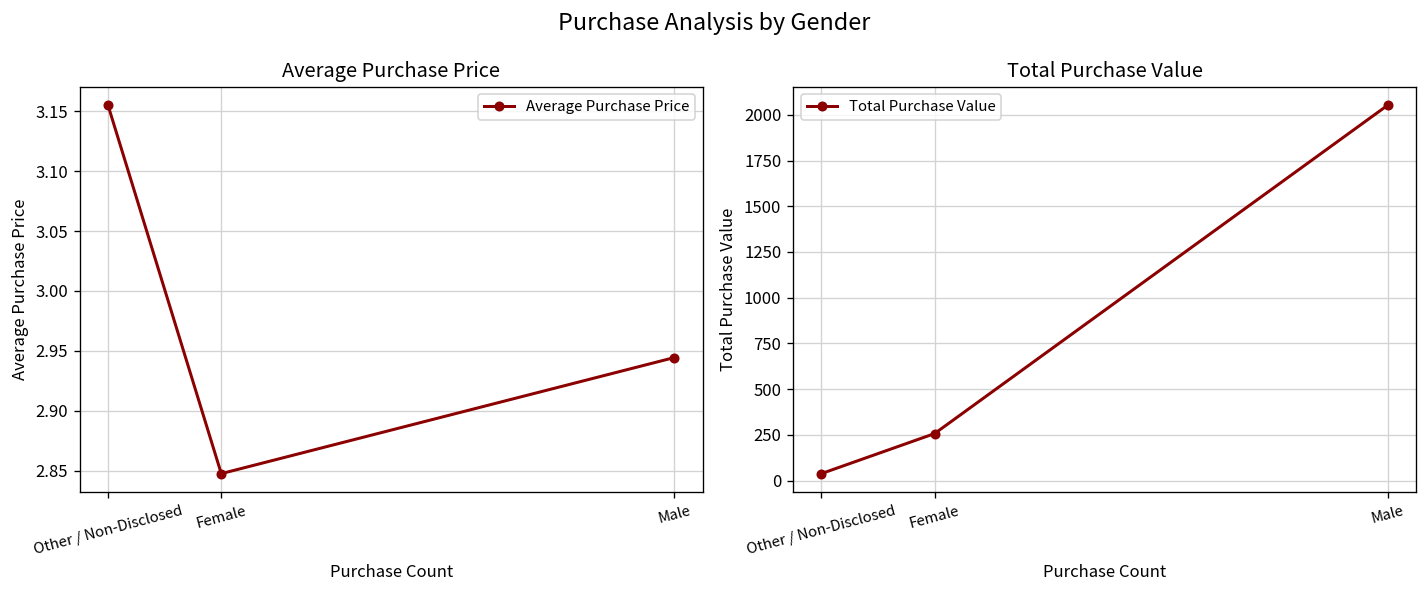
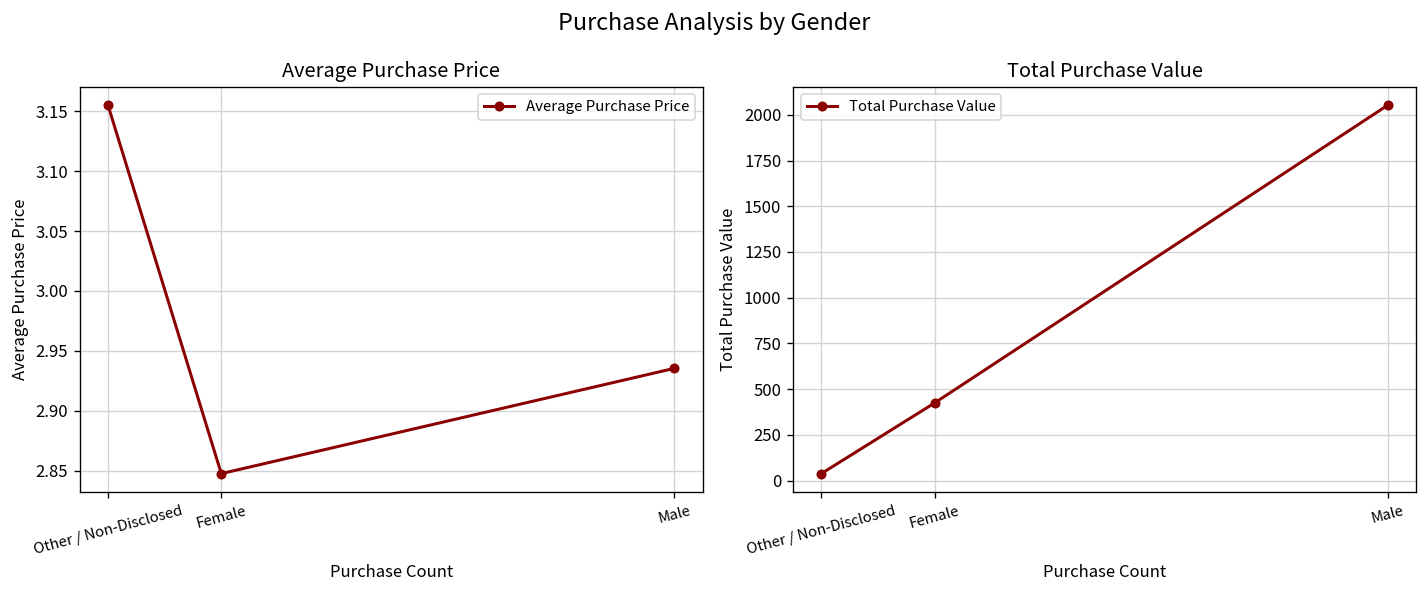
  {
    "Average Purchase Price": {
      "Other / Non-Disclosed": 3.15,
      "Female": 2.85,
-     "Male": 2.944
+     "Male": 2.935
    },
    "Total Purchase Value": {
      "Other / Non-Disclosed": 40,
-     "Female": 260,
+     "Female": 420,
      "Male": 2050
    }
  }
